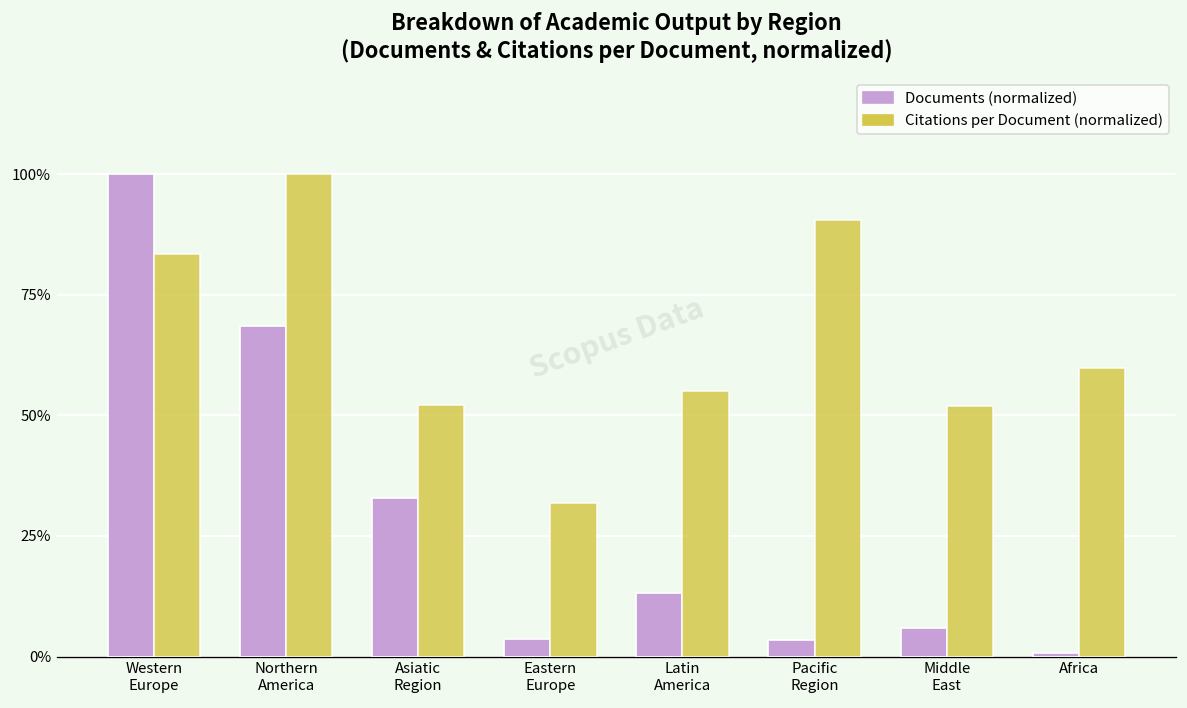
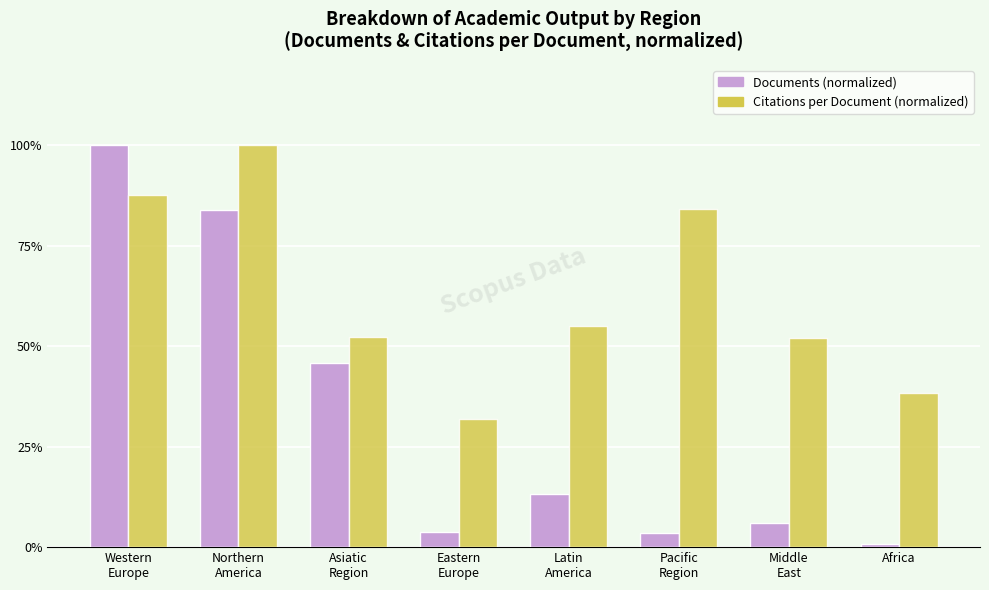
  {
    "Documents (normalized)": {
      "Western Europe": "100%",
-     "Northern America": "69%",
-     "Asiatic Region": "33%",
+     "Northern America": "84%",
+     "Asiatic Region": "46%",
      "Eastern Europe": "4%",
      "Latin America": "13%",
      "Pacific Region": "3%",
      "Middle East": "6%",
      "Africa": "1%"
    },
    "Citations per Document (normalized)": {
-     "Western Europe": "83%",
+     "Western Europe": "88%",
      "Northern America": "100%",
      "Asiatic Region": "52%",
      "Eastern Europe": "32%",
      "Latin America": "55%",
-     "Pacific Region": "90%",
+     "Pacific Region": "84%",
      "Middle East": "52%",
-     "Africa": "60%"
+     "Africa": "38%"
    }
  }
